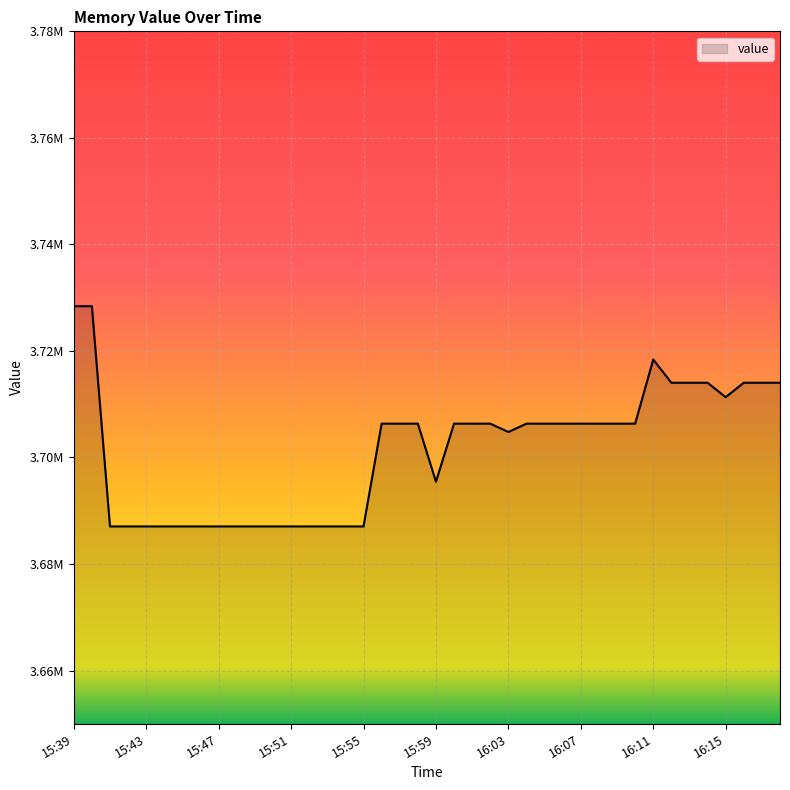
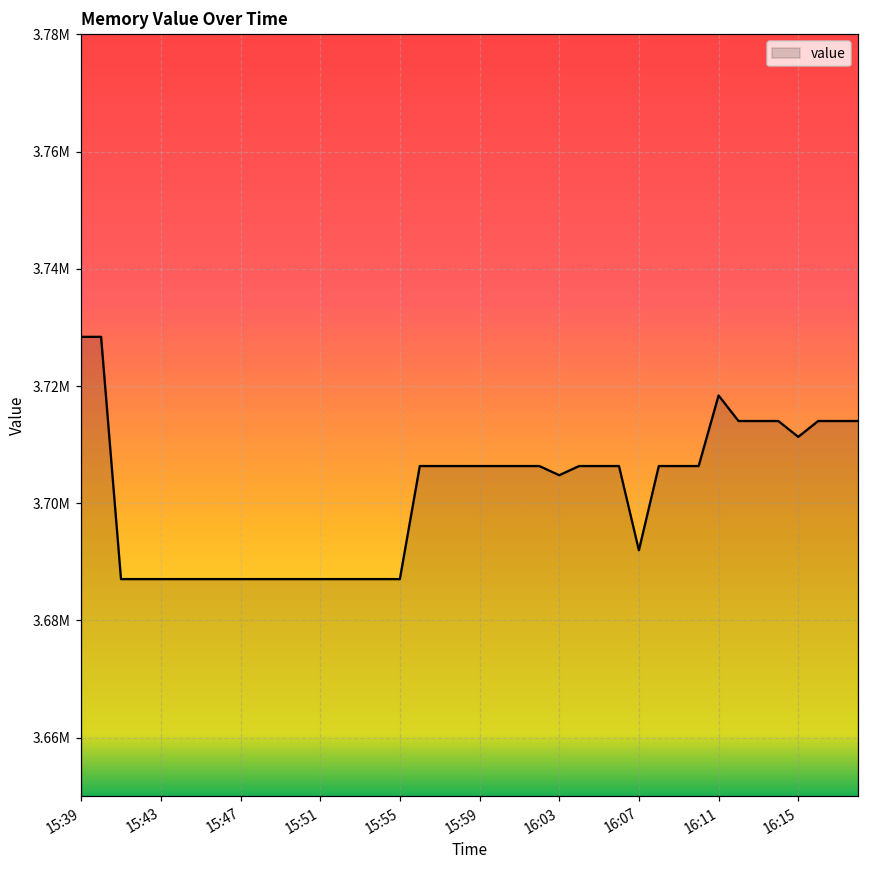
  {
    "15:39": 3728000,
    "15:43": 3687000,
    "15:47": 3687000,
    "15:51": 3687000,
    "15:55": 3687000,
-   "15:59": 3695000,
+   "15:59": 3706000,
    "16:03": 3705000,
-   "16:07": 3706000,
+   "16:07": 3692000,
    "16:11": 3718000,
    "16:15": 3711000
  }
